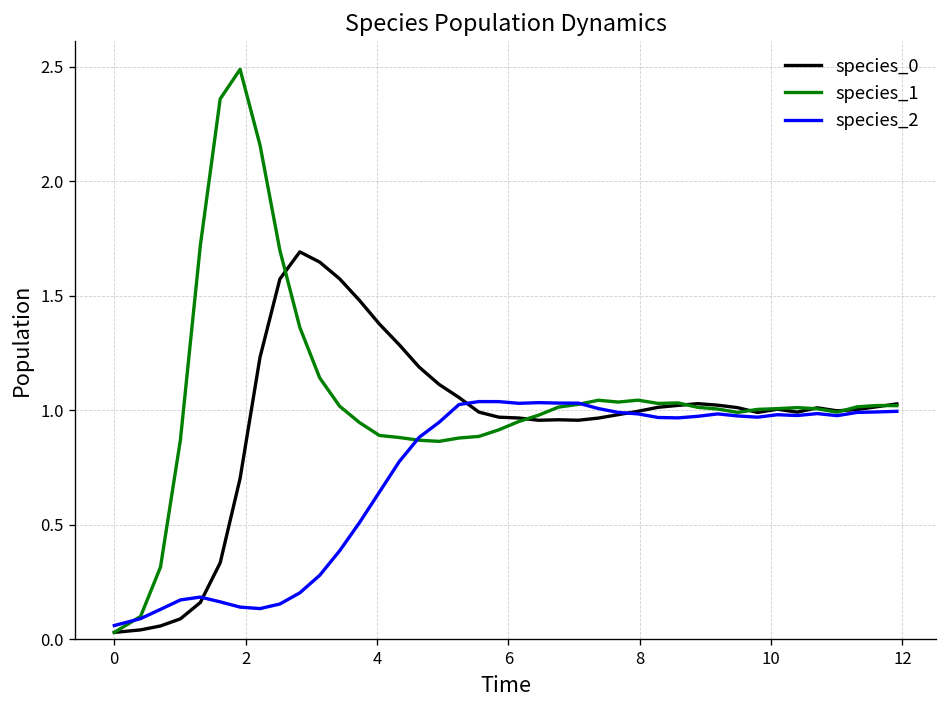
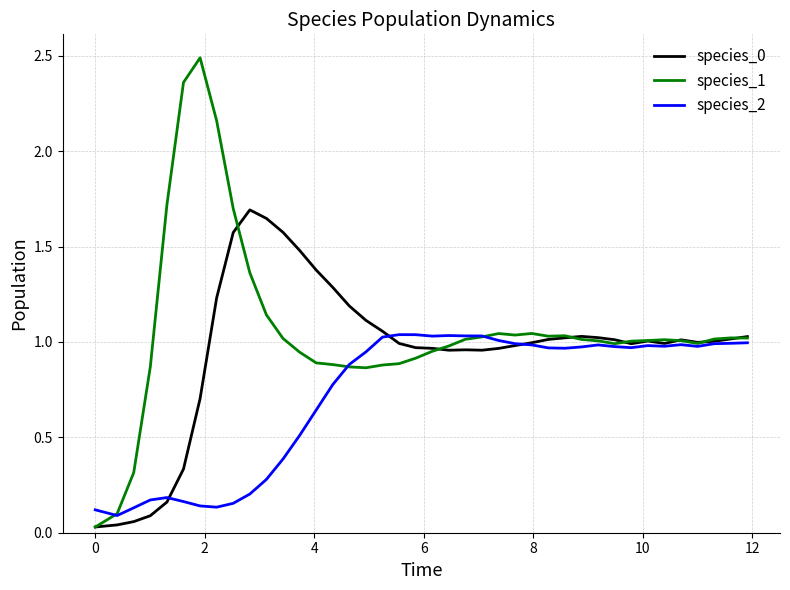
  {
    "species_2": {
-     "0": 0.06
+     "0": 0.12
    }
  }
